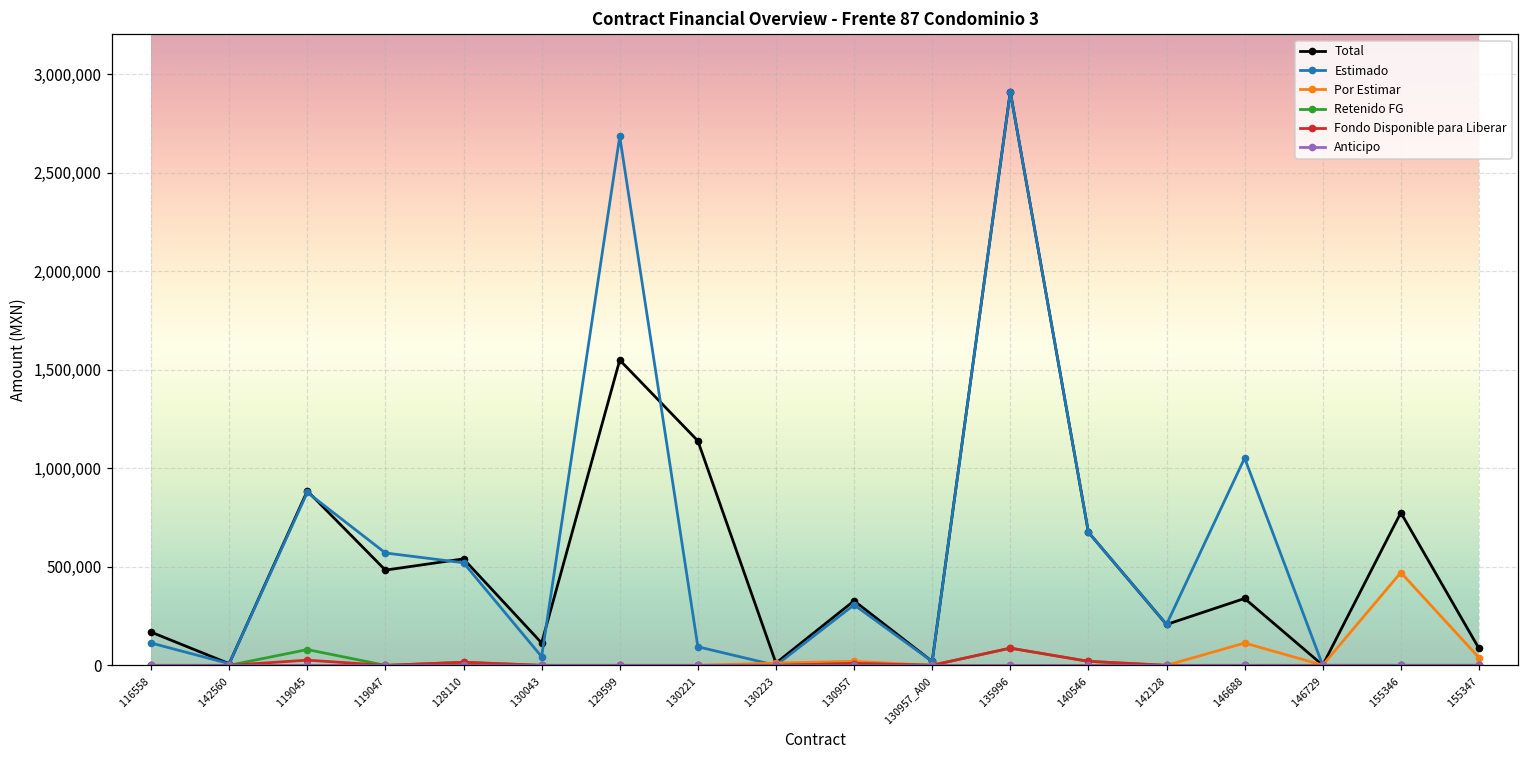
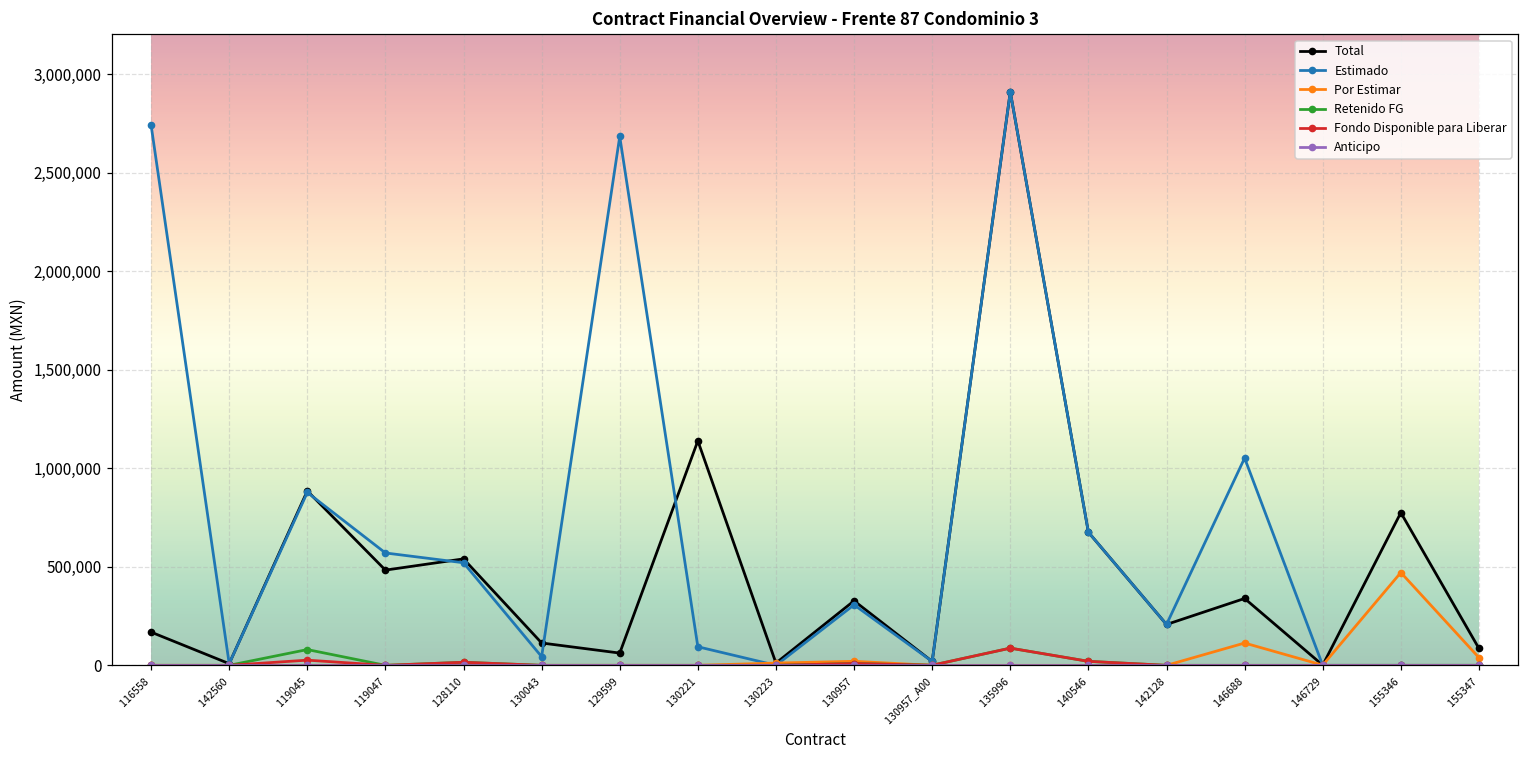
  {
    "Total": {
      "116558": "170,000",
      "119047": "480,000",
      "128110": "540,000",
      "130043": "110,000",
-     "129599": "1,550,000",
+     "129599": "60,000",
      "130221": "1,140,000",
      "130957": "330,000",
      "146688": "340,000",
      "155346": "770,000",
      "155347": "90,000"
    },
    "Estimado": {
-     "116558": "110,000",
+     "116558": "2,740,000",
      "119047": "570,000",
      "128110": "520,000",
      "130043": "40,000",
      "129599": "2,680,000",
      "130221": "90,000",
      "130957": "310,000",
      "146688": "1,050,000"
    },
    "Por Estimar": {
      "146688": "110,000",
      "155346": "470,000",
      "155347": "40,000"
    },
    "Retenido FG": {
      "119045": "80,000"
    },
    "Fondo Disponible para Liberar": {
      "119045": "30,000"
    }
  }
